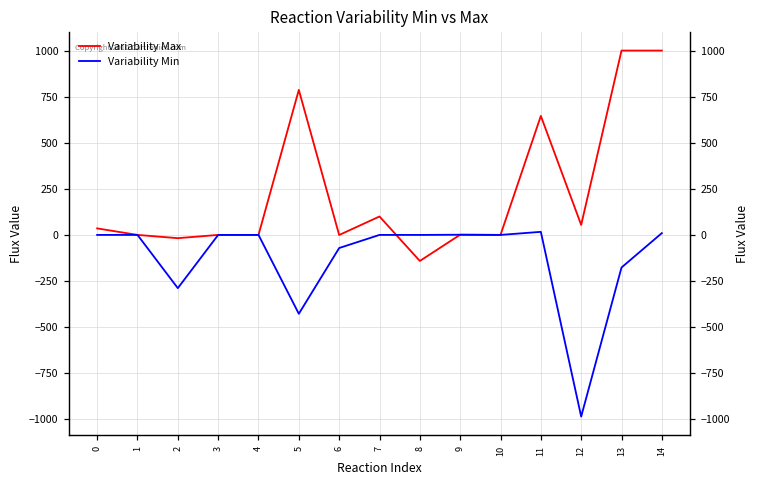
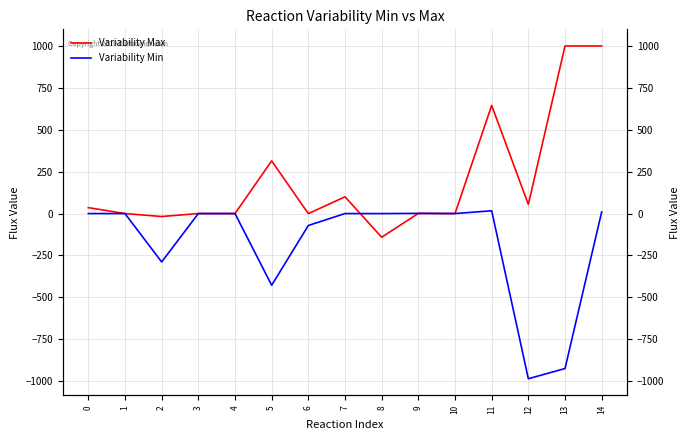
  {
    "Variability Max": {
      "0": 40,
      "2": -20,
-     "5": 790,
+     "5": 310,
      "6": 0,
      "7": 100,
      "8": -140,
      "11": 650,
      "12": 50,
      "13": 1000,
      "14": 1000
    },
    "Variability Min": {
      "0": 0,
      "2": -290,
      "5": -430,
      "6": -70,
      "7": 0,
      "8": 0,
      "11": 20,
      "12": -990,
-     "13": -180,
+     "13": -920,
      "14": 10
    }
  }
